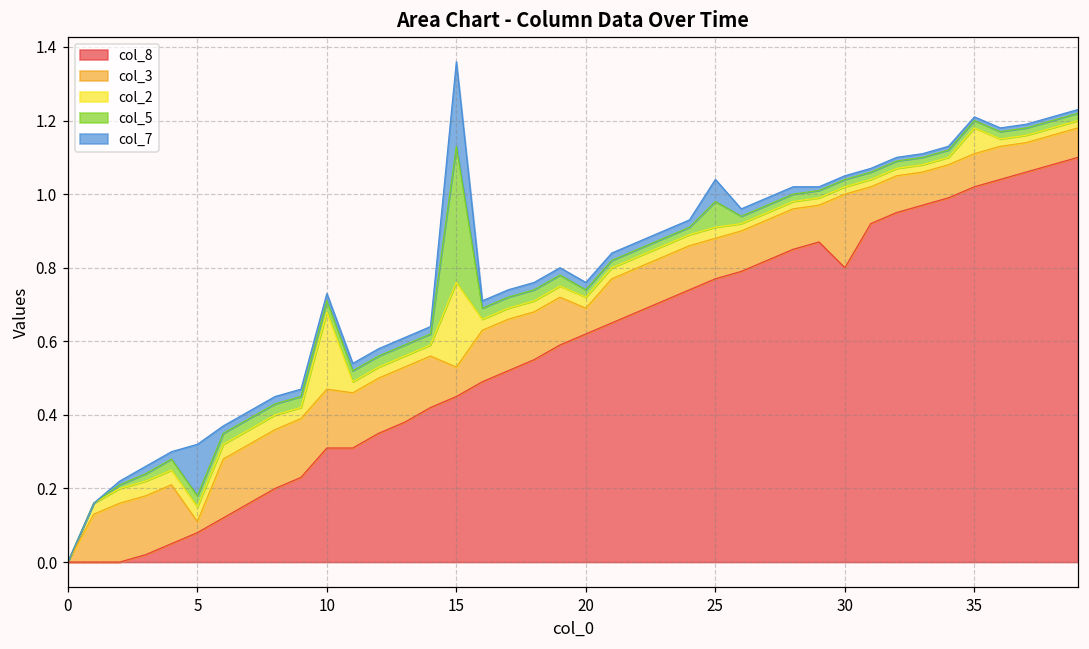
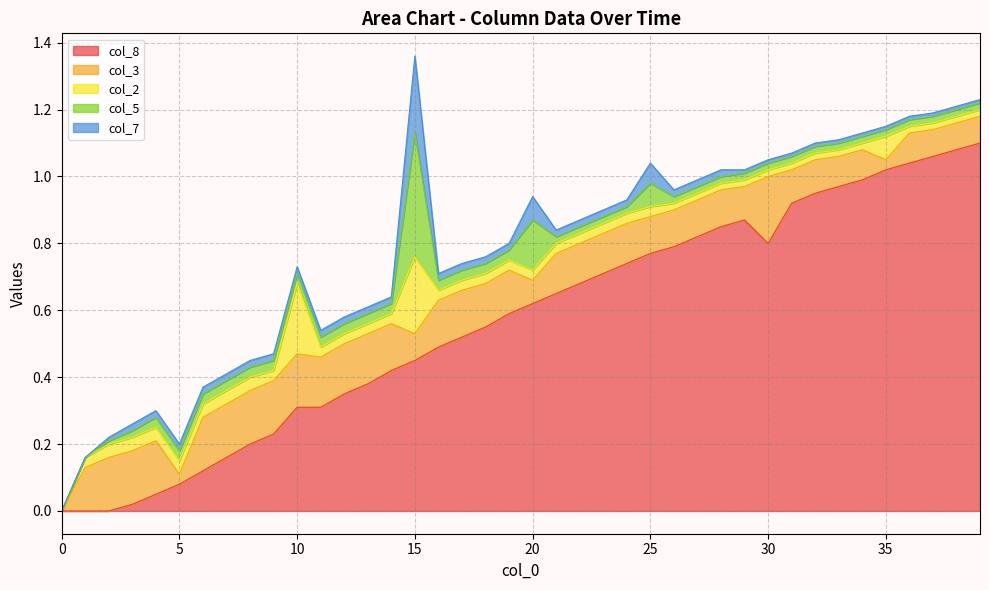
  {
    "col_8": {
      "5": 0.08,
      "10": 0.31,
      "15": 0.45,
      "20": 0.62,
      "25": 0.77,
      "30": 0.80,
      "35": 1.02
    },
    "col_3": {
      "5": 0.03,
      "10": 0.16,
      "15": 0.08,
      "20": 0.07,
      "25": 0.11,
      "30": 0.20,
-     "35": 0.09
+     "35": 0.03
    },
    "col_2": {
      "5": 0.04,
      "10": 0.21,
      "15": 0.23,
      "20": 0.03,
      "25": 0.03,
      "30": 0.02,
      "35": 0.07
    },
    "col_5": {
      "5": 0.03,
      "10": 0.03,
      "15": 0.37,
-     "20": 0.02,
+     "20": 0.15,
      "25": 0.07,
      "30": 0.02,
      "35": 0.02
    },
    "col_7": {
-     "5": 0.14,
+     "5": 0.02,
      "10": 0.02,
      "15": 0.23,
-     "20": 0.02,
+     "20": 0.07,
      "25": 0.06,
      "30": 0.01,
      "35": 0.01
    }
  }
